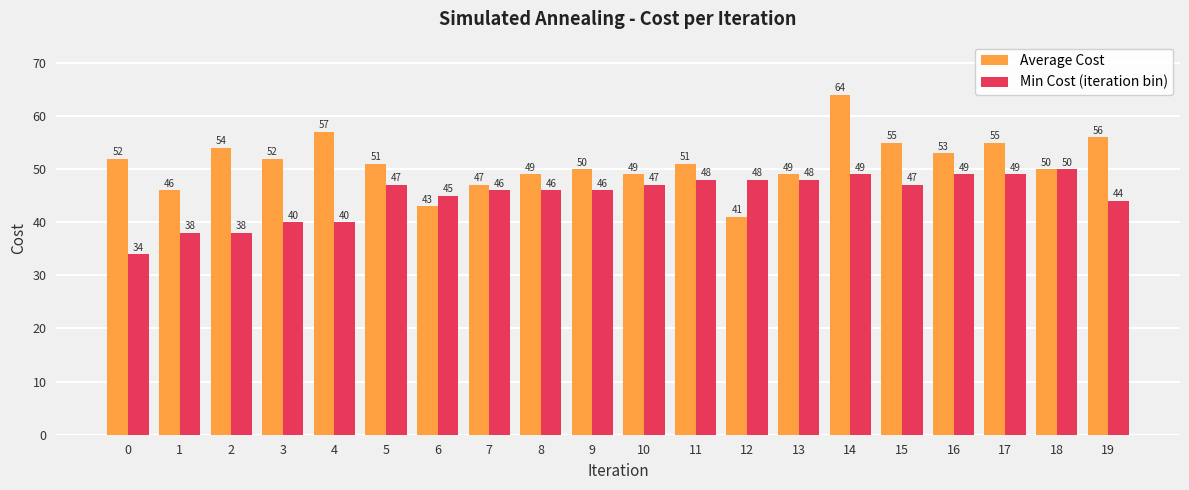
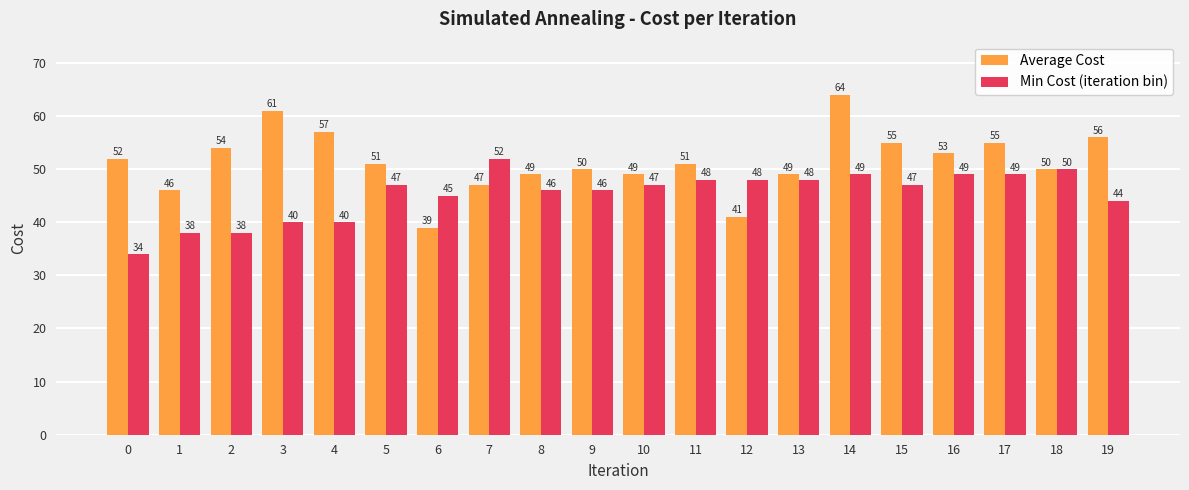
  {
    "Average Cost": {
      "0": 52,
      "1": 46,
      "2": 54,
-     "3": 52,
+     "3": 61,
      "4": 57,
      "5": 51,
-     "6": 43,
+     "6": 39,
      "7": 47,
      "8": 49,
      "9": 50,
      "10": 49,
      "11": 51,
      "12": 41,
      "13": 49,
      "14": 64,
      "15": 55,
      "16": 53,
      "17": 55,
      "18": 50,
      "19": 56
    },
    "Min Cost (iteration bin)": {
      "0": 34,
      "1": 38,
      "2": 38,
      "3": 40,
      "4": 40,
      "5": 47,
      "6": 45,
-     "7": 46,
+     "7": 52,
      "8": 46,
      "9": 46,
      "10": 47,
      "11": 48,
      "12": 48,
      "13": 48,
      "14": 49,
      "15": 47,
      "16": 49,
      "17": 49,
      "18": 50,
      "19": 44
    }
  }
